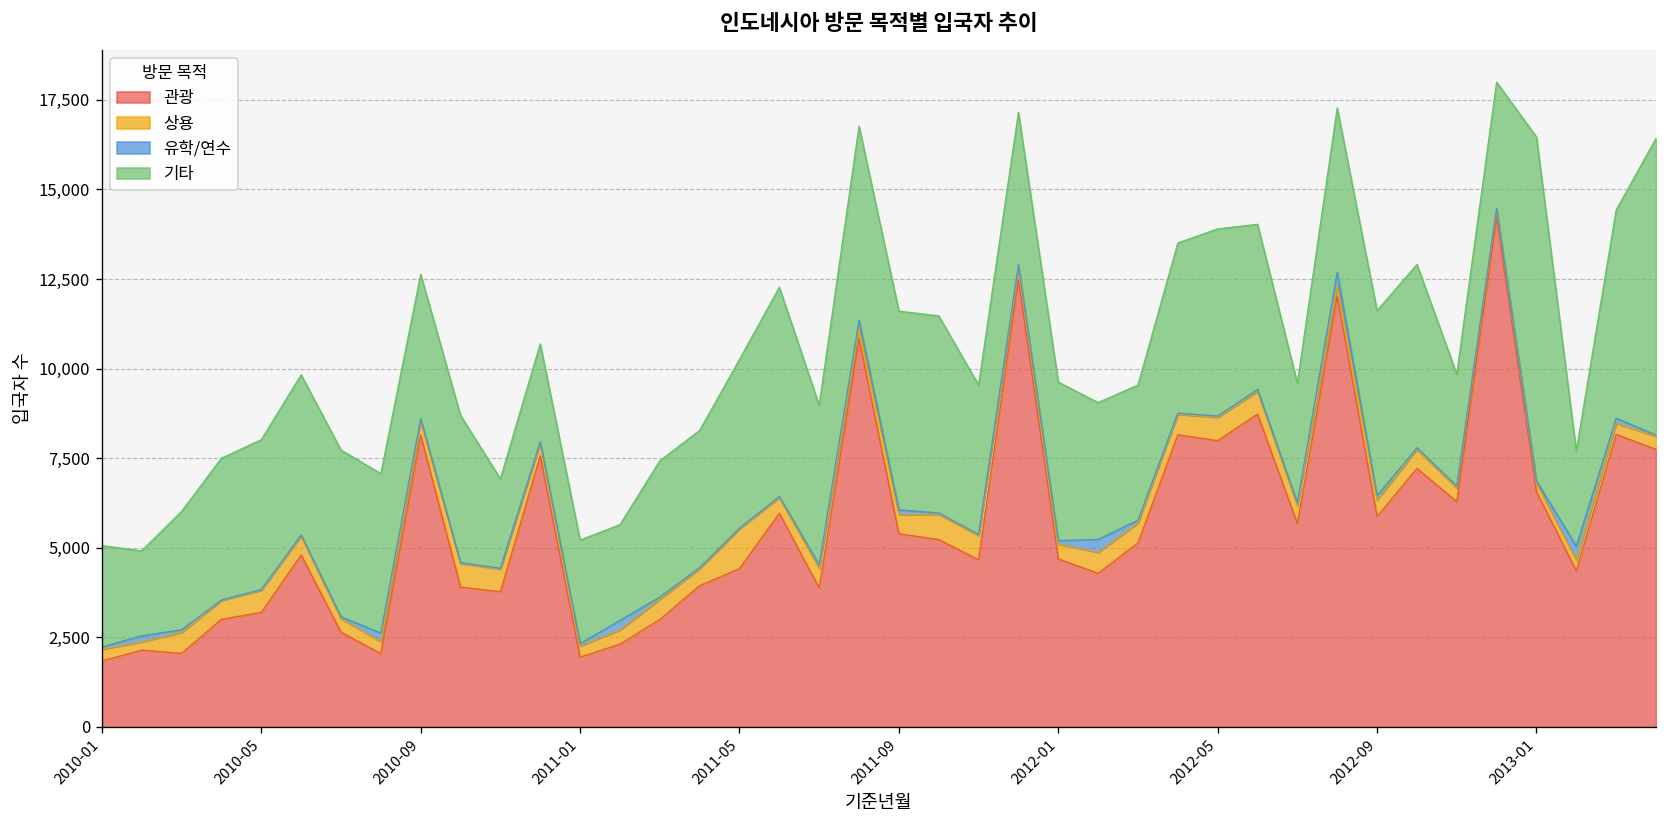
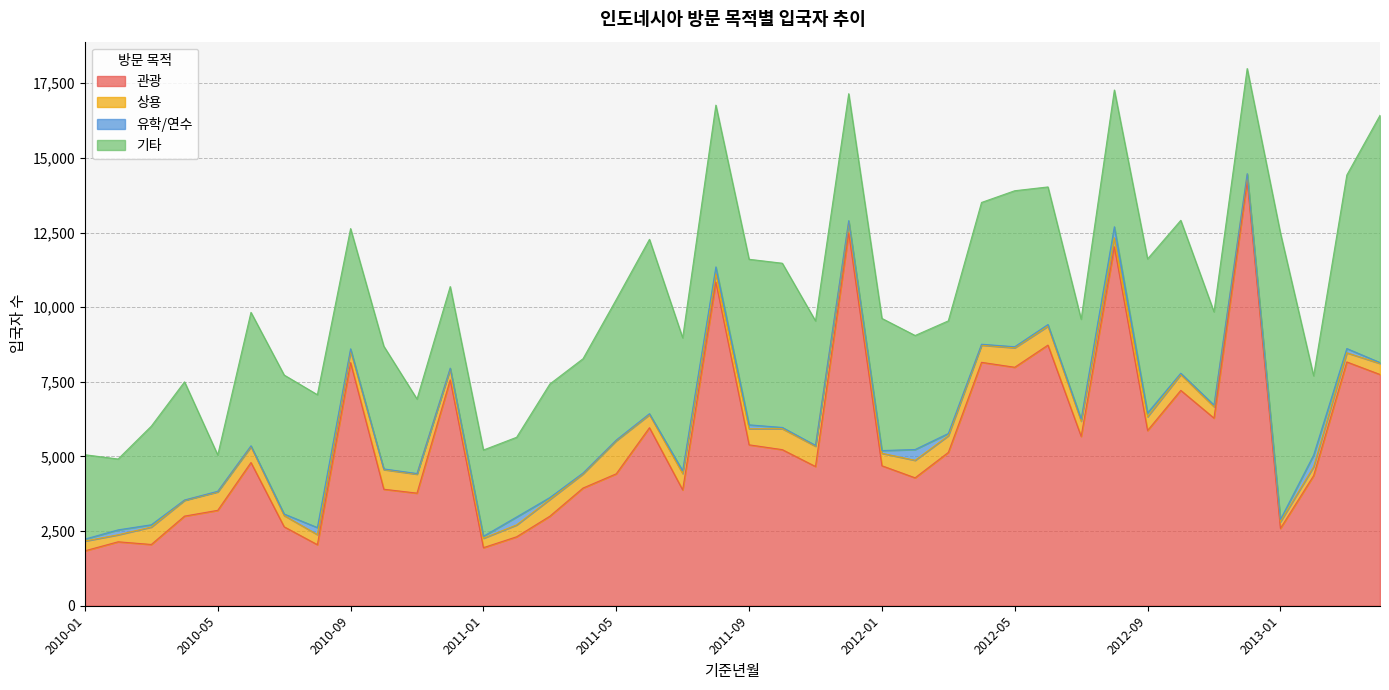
  {
    "관광": {
      "2010-01": "1,800",
      "2010-05": "3,200",
      "2010-09": "8,100",
      "2011-01": "1,900",
      "2011-05": "4,400",
      "2011-09": "5,400",
      "2012-01": "4,700",
      "2012-05": "8,000",
      "2012-09": "5,900",
-     "2013-01": "6,600"
+     "2013-01": "2,600"
    },
    "상용": {
      "2011-09": "500",
      "2012-01": "400",
      "2012-09": "500"
    },
    "유학/연수": {
      "2011-09": "100",
      "2012-01": "100",
      "2012-09": "100"
    },
    "기타": {
      "2010-01": "2,800",
-     "2010-05": "4,200",
+     "2010-05": "1,200",
      "2010-09": "4,000",
      "2011-01": "2,900",
      "2011-05": "4,700",
      "2011-09": "5,500",
      "2012-01": "4,400",
      "2012-05": "5,200",
      "2012-09": "5,200",
      "2013-01": "9,600"
    }
  }
